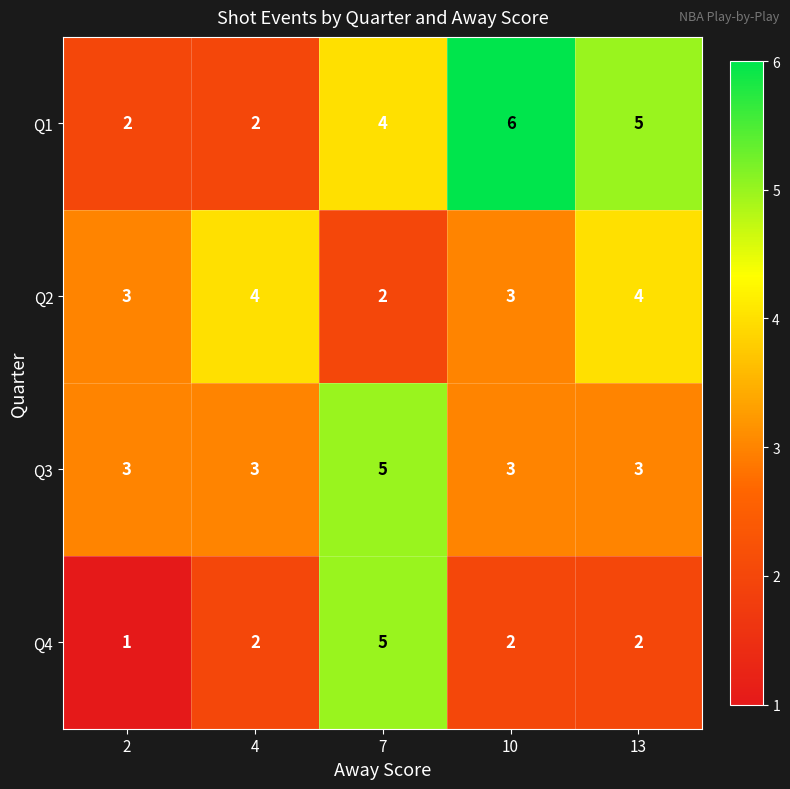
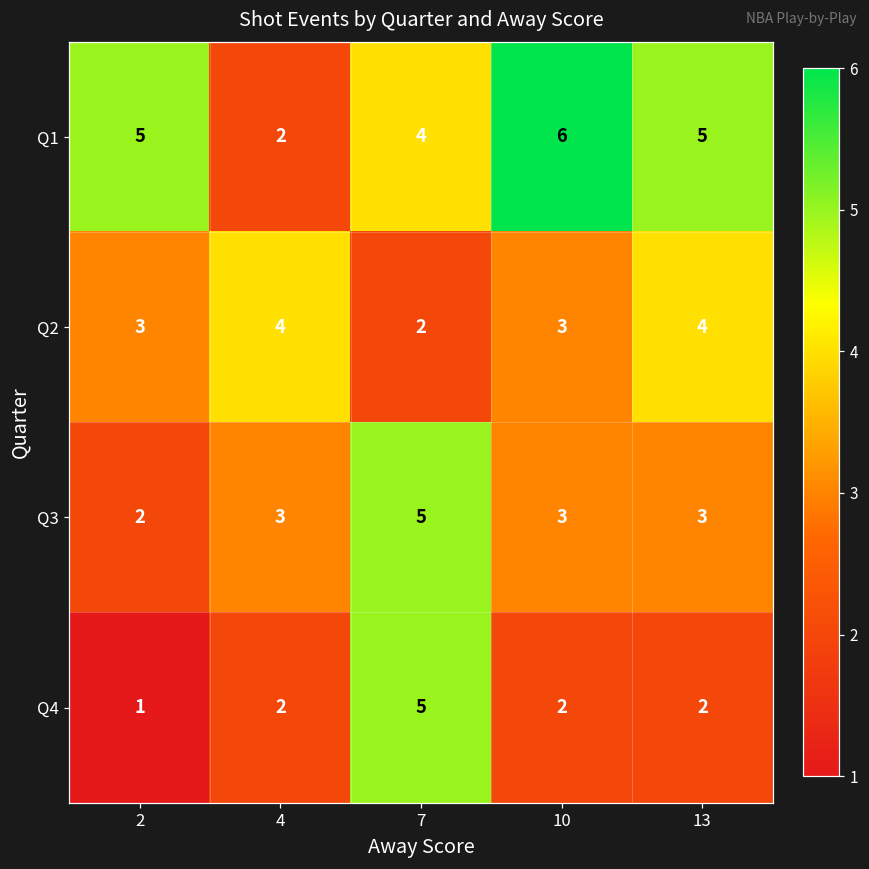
  {
    "Q1": {
-     "2": 2,
+     "2": 5,
      "4": 2,
      "7": 4,
      "10": 6,
      "13": 5
    },
    "Q2": {
      "2": 3,
      "4": 4,
      "7": 2,
      "10": 3,
      "13": 4
    },
    "Q3": {
-     "2": 3,
+     "2": 2,
      "4": 3,
      "7": 5,
      "10": 3,
      "13": 3
    },
    "Q4": {
      "2": 1,
      "4": 2,
      "7": 5,
      "10": 2,
      "13": 2
    }
  }
